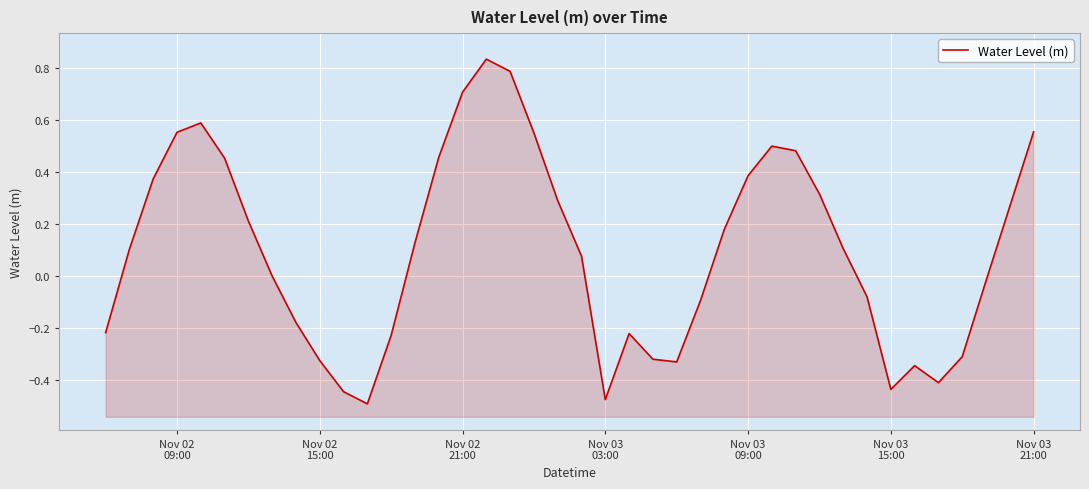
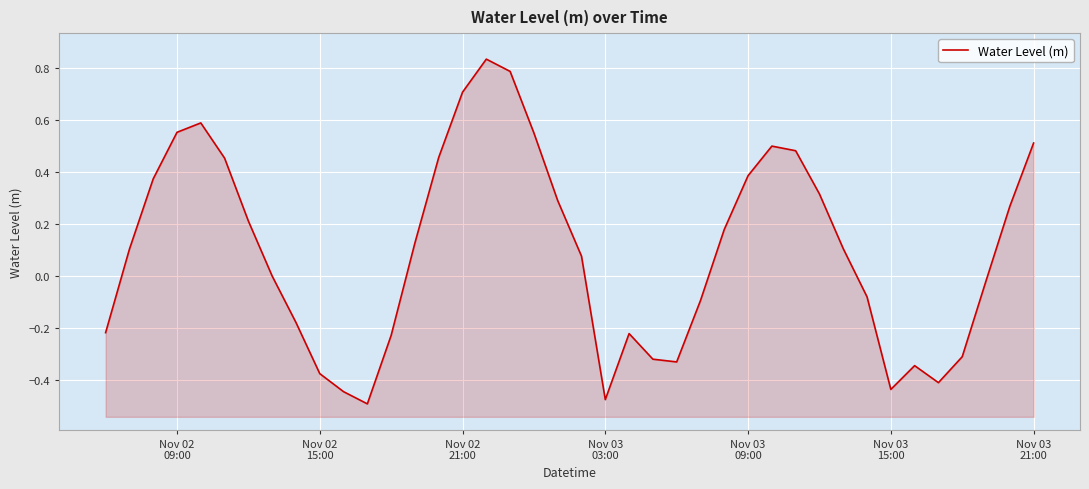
  {
    "Nov 02 09:00": 0.55,
-   "Nov 02 15:00": -0.33,
+   "Nov 02 15:00": -0.38,
    "Nov 02 21:00": 0.71,
    "Nov 03 03:00": -0.48,
    "Nov 03 09:00": 0.39,
    "Nov 03 15:00": -0.44,
-   "Nov 03 21:00": 0.55
+   "Nov 03 21:00": 0.51
  }
